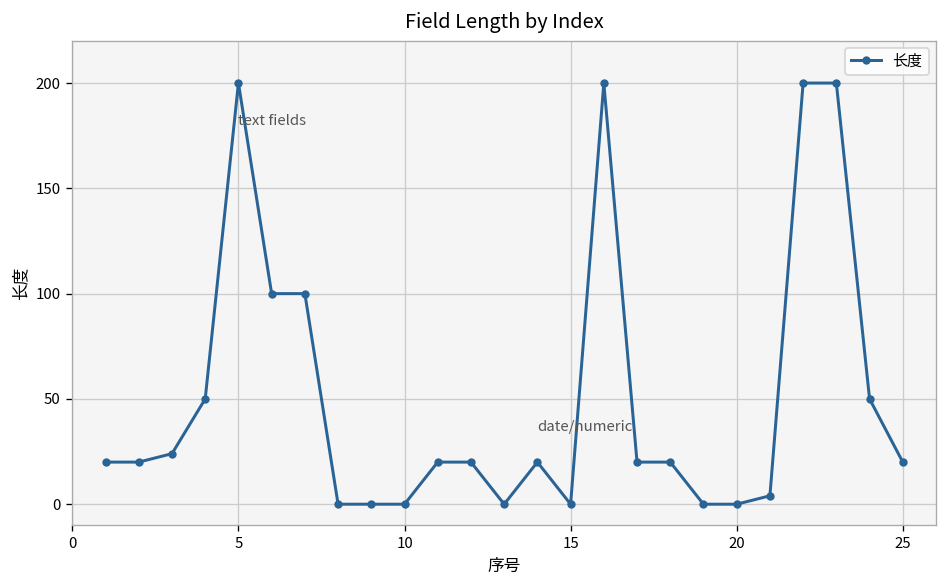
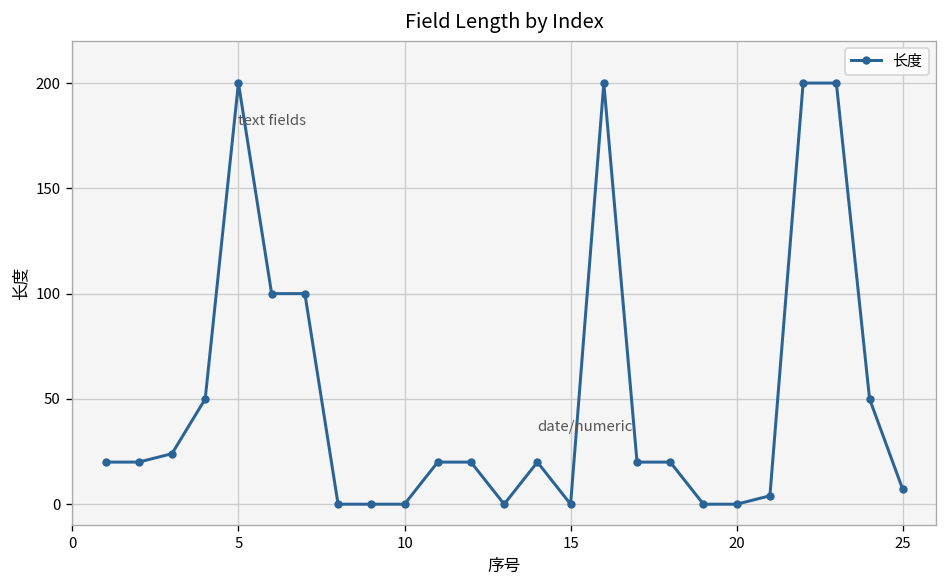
  {
    "5": 200,
    "10": 0,
    "15": 0,
    "20": 0,
-   "25": 20
+   "25": 7
  }
